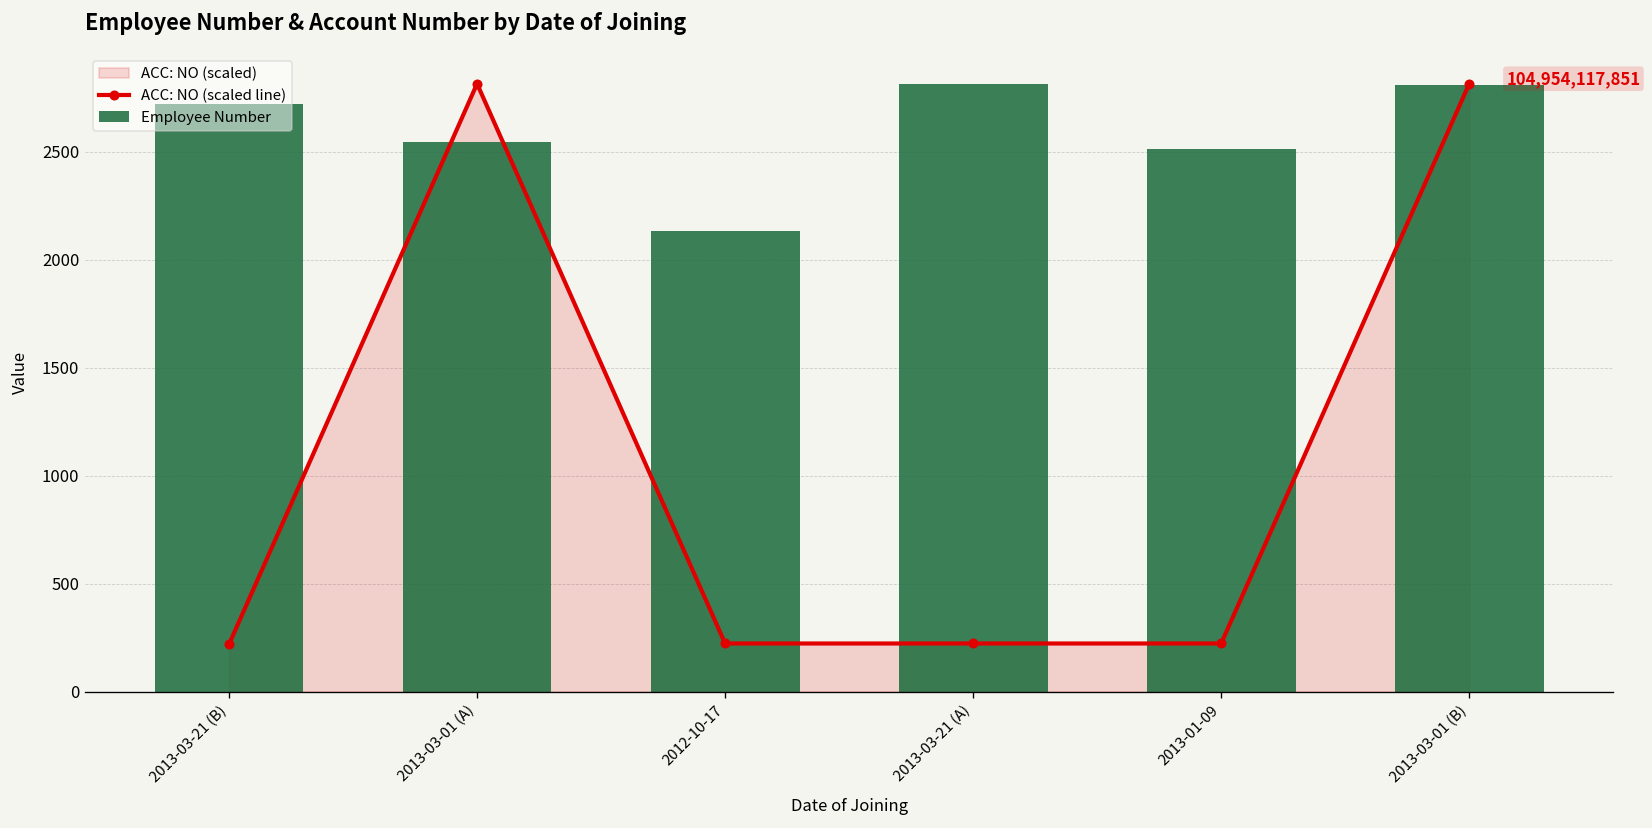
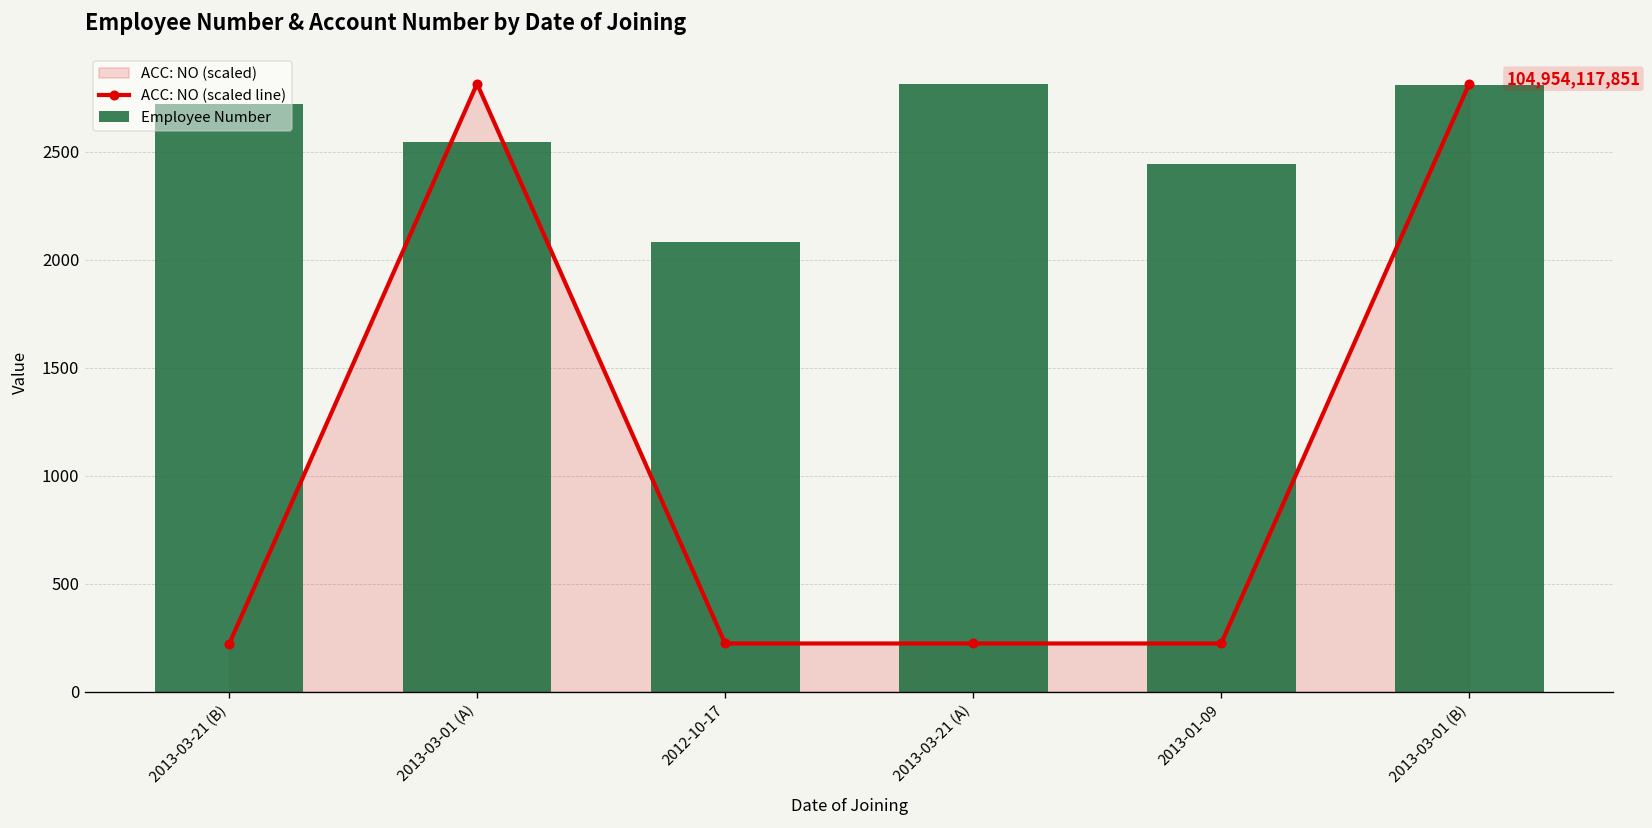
  {
    "ACC: NO (scaled)": {
      "2013-03-21 (B)": 220,
      "2013-03-01 (A)": 2820,
      "2012-10-17": 220,
      "2013-03-21 (A)": 220,
      "2013-01-09": 220,
      "2013-03-01 (B)": 2820
    },
    "Employee Number": {
      "2013-03-01 (A)": 2550,
-     "2012-10-17": 2130,
+     "2012-10-17": 2090,
      "2013-03-21 (A)": 2820,
-     "2013-01-09": 2510,
+     "2013-01-09": 2440,
      "2013-03-01 (B)": 2810
    }
  }
